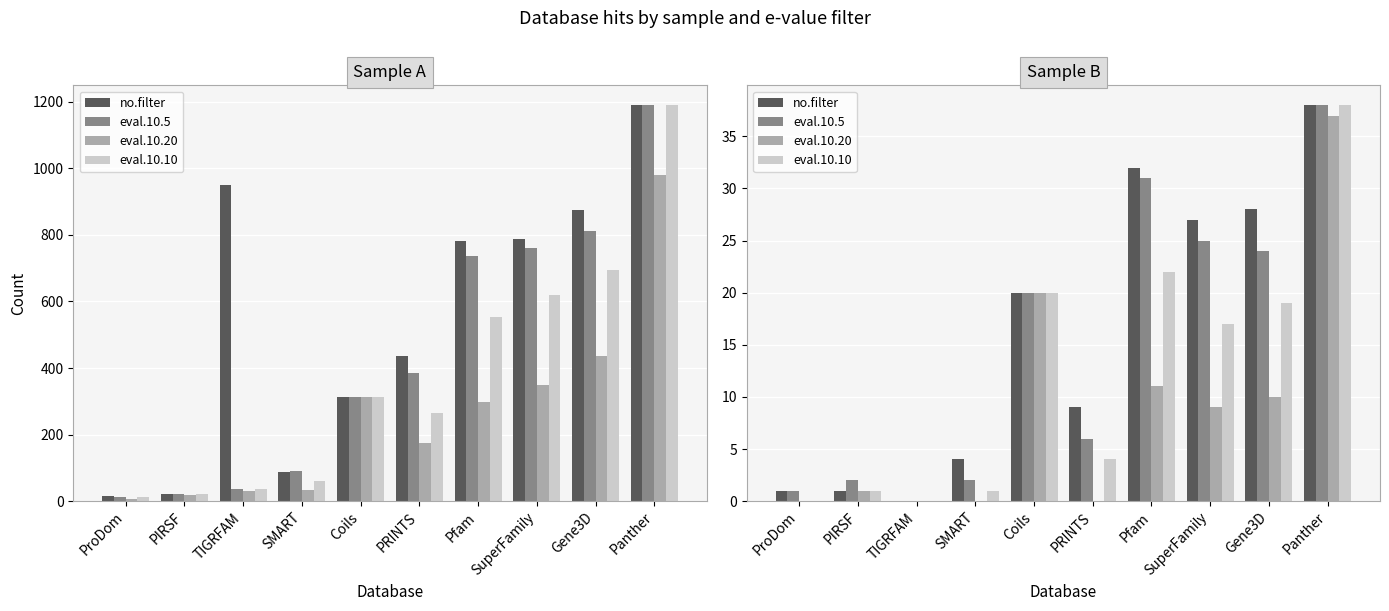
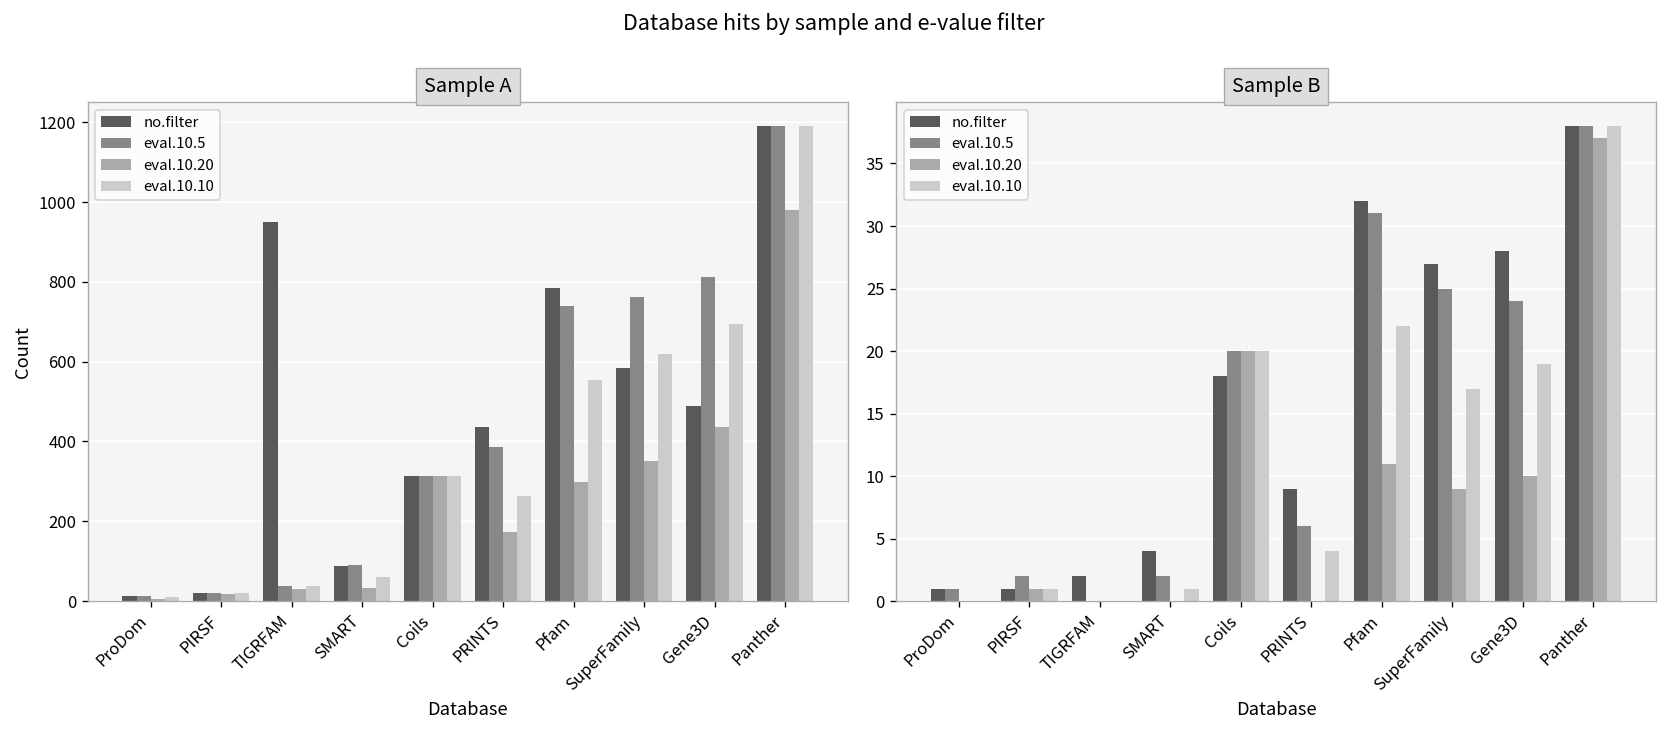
  {
    "Sample A": {
      "no.filter": {
        "ProDom": 10,
        "PIRSF": 20,
        "TIGRFAM": 950,
        "SMART": 90,
        "Coils": 310,
        "PRINTS": 440,
        "Pfam": 780,
-       "SuperFamily": 790,
-       "Gene3D": 870,
+       "SuperFamily": 580,
+       "Gene3D": 490,
        "Panther": 1190
      }
    },
    "Sample B": {
      "no.filter": {
        "ProDom": 1,
        "PIRSF": 1,
-       "TIGRFAM": 0,
+       "TIGRFAM": 2,
        "SMART": 4,
-       "Coils": 20,
+       "Coils": 18,
        "PRINTS": 9,
        "Pfam": 32,
        "SuperFamily": 27,
        "Gene3D": 28,
        "Panther": 38
      }
    }
  }
